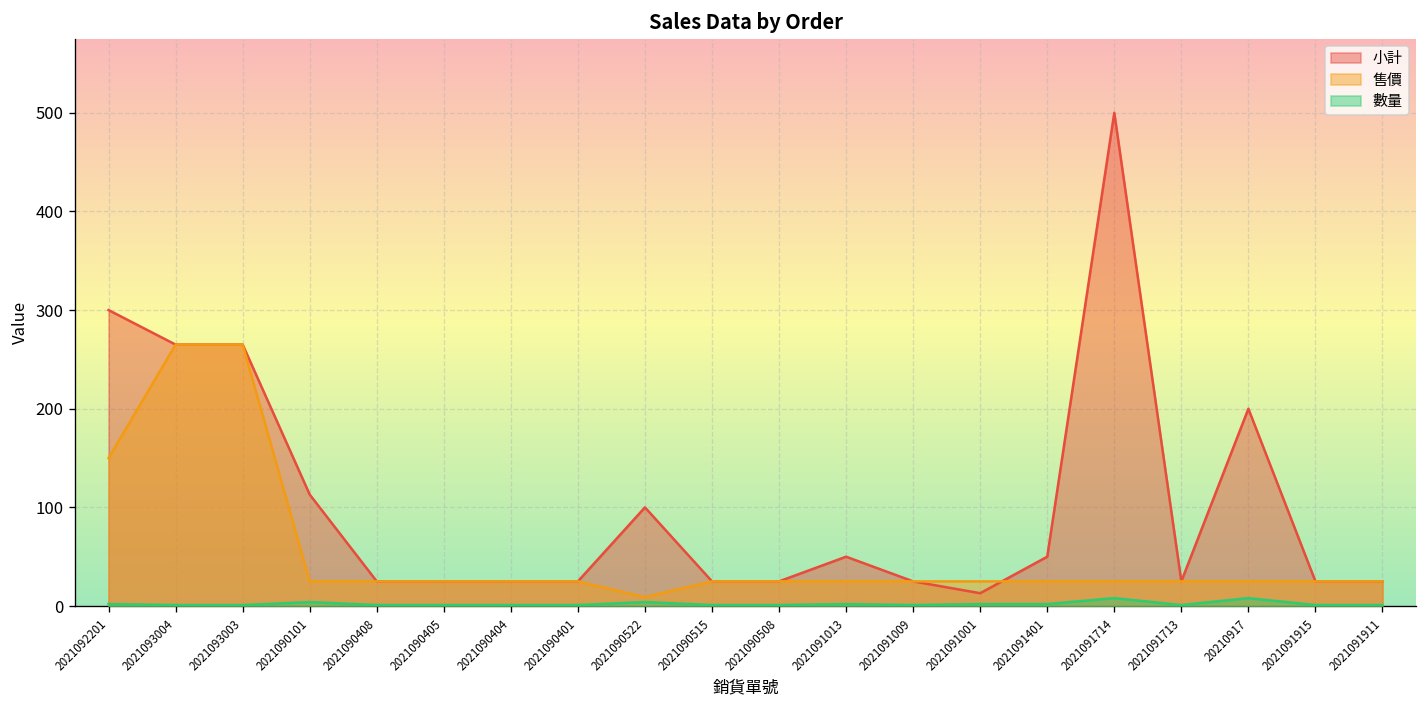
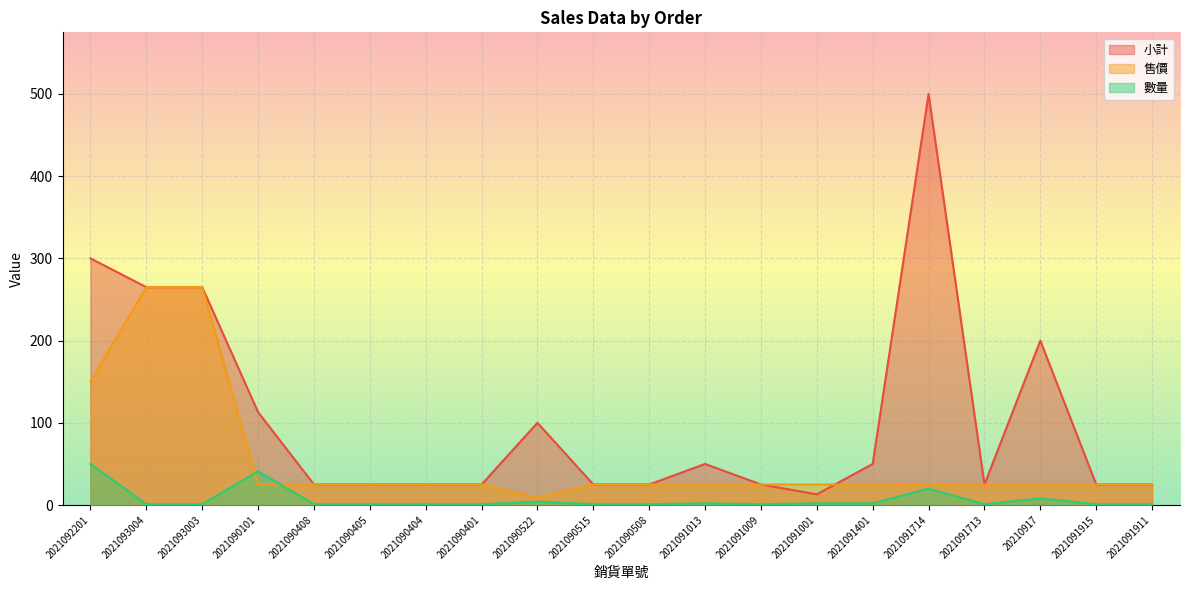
  {
    "小計": {
      "2021092201": 300,
      "2021090101": 110,
      "2021090522": 100,
      "2021091013": 50,
      "2021091001": 10,
      "2021091401": 50,
      "2021091714": 500,
      "20210917": 200
    },
    "售價": {
      "2021092201": 150,
      "2021090101": 30,
      "2021090522": 10,
      "2021091013": 30,
      "2021091001": 30,
      "2021091401": 30,
      "2021091714": 30,
      "20210917": 30
    },
    "數量": {
-     "2021092201": 0,
+     "2021092201": 50,
      "2021093004": 0,
      "2021093003": 0,
-     "2021090101": 0,
+     "2021090101": 40,
      "2021090408": 0,
      "2021090405": 0,
      "2021090404": 0,
      "2021090401": 0,
      "2021090522": 0,
      "2021090515": 0,
      "2021090508": 0,
      "2021091013": 0,
      "2021091009": 0,
      "2021091001": 0,
      "2021091401": 0,
-     "2021091714": 10,
+     "2021091714": 20,
      "2021091713": 0,
      "20210917": 10,
      "2021091915": 0,
      "2021091911": 0
    }
  }
